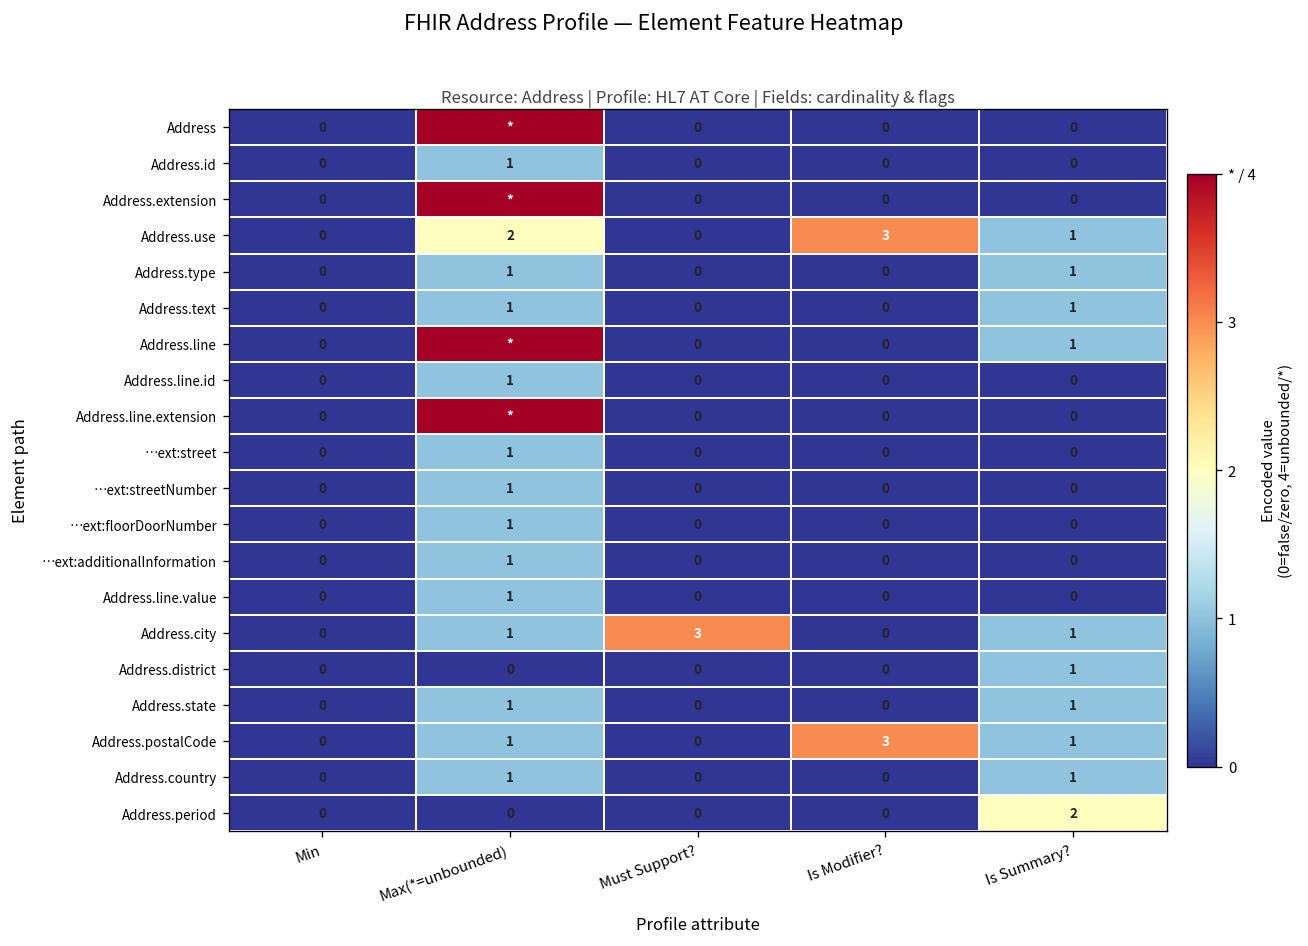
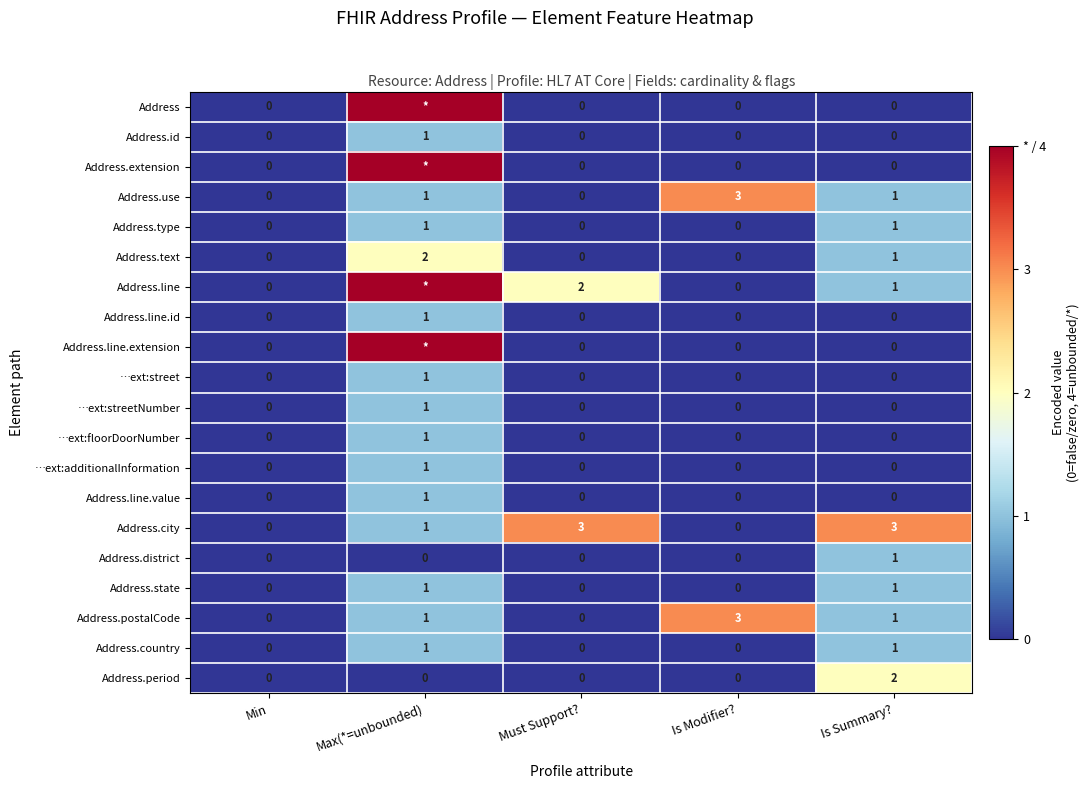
  {
    "Address": {
      "Min": 0,
      "Must Support?": 0,
      "Is Modifier?": 0,
      "Is Summary?": 0
    },
    "Address.id": {
      "Min": 0,
      "Max(*=unbounded)": 1,
      "Must Support?": 0,
      "Is Modifier?": 0,
      "Is Summary?": 0
    },
    "Address.extension": {
      "Min": 0,
      "Must Support?": 0,
      "Is Modifier?": 0,
      "Is Summary?": 0
    },
    "Address.use": {
      "Min": 0,
-     "Max(*=unbounded)": 2,
+     "Max(*=unbounded)": 1,
      "Must Support?": 0,
      "Is Modifier?": 3,
      "Is Summary?": 1
    },
    "Address.type": {
      "Min": 0,
      "Max(*=unbounded)": 1,
      "Must Support?": 0,
      "Is Modifier?": 0,
      "Is Summary?": 1
    },
    "Address.text": {
      "Min": 0,
-     "Max(*=unbounded)": 1,
+     "Max(*=unbounded)": 2,
      "Must Support?": 0,
      "Is Modifier?": 0,
      "Is Summary?": 1
    },
    "Address.line": {
      "Min": 0,
-     "Must Support?": 0,
+     "Must Support?": 2,
      "Is Modifier?": 0,
      "Is Summary?": 1
    },
    "Address.line.id": {
      "Min": 0,
      "Max(*=unbounded)": 1,
      "Must Support?": 0,
      "Is Modifier?": 0,
      "Is Summary?": 0
    },
    "Address.line.extension": {
      "Min": 0,
      "Must Support?": 0,
      "Is Modifier?": 0,
      "Is Summary?": 0
    },
    "…ext:street": {
      "Min": 0,
      "Max(*=unbounded)": 1,
      "Must Support?": 0,
      "Is Modifier?": 0,
      "Is Summary?": 0
    },
    "…ext:streetNumber": {
      "Min": 0,
      "Max(*=unbounded)": 1,
      "Must Support?": 0,
      "Is Modifier?": 0,
      "Is Summary?": 0
    },
    "…ext:floorDoorNumber": {
      "Min": 0,
      "Max(*=unbounded)": 1,
      "Must Support?": 0,
      "Is Modifier?": 0,
      "Is Summary?": 0
    },
    "…ext:additionalInformation": {
      "Min": 0,
      "Max(*=unbounded)": 1,
      "Must Support?": 0,
      "Is Modifier?": 0,
      "Is Summary?": 0
    },
    "Address.line.value": {
      "Min": 0,
      "Max(*=unbounded)": 1,
      "Must Support?": 0,
      "Is Modifier?": 0,
      "Is Summary?": 0
    },
    "Address.city": {
      "Min": 0,
      "Max(*=unbounded)": 1,
      "Must Support?": 3,
      "Is Modifier?": 0,
-     "Is Summary?": 1
+     "Is Summary?": 3
    },
    "Address.district": {
      "Min": 0,
      "Max(*=unbounded)": 0,
      "Must Support?": 0,
      "Is Modifier?": 0,
      "Is Summary?": 1
    },
    "Address.state": {
      "Min": 0,
      "Max(*=unbounded)": 1,
      "Must Support?": 0,
      "Is Modifier?": 0,
      "Is Summary?": 1
    },
    "Address.postalCode": {
      "Min": 0,
      "Max(*=unbounded)": 1,
      "Must Support?": 0,
      "Is Modifier?": 3,
      "Is Summary?": 1
    },
    "Address.country": {
      "Min": 0,
      "Max(*=unbounded)": 1,
      "Must Support?": 0,
      "Is Modifier?": 0,
      "Is Summary?": 1
    },
    "Address.period": {
      "Min": 0,
      "Max(*=unbounded)": 0,
      "Must Support?": 0,
      "Is Modifier?": 0,
      "Is Summary?": 2
    }
  }
